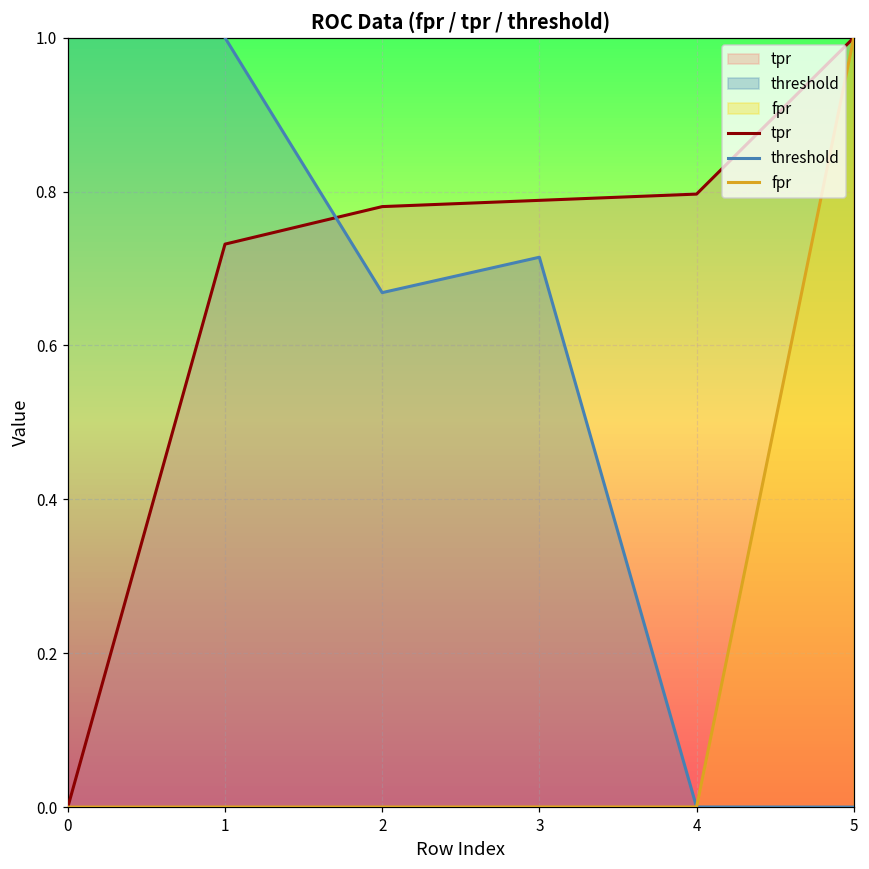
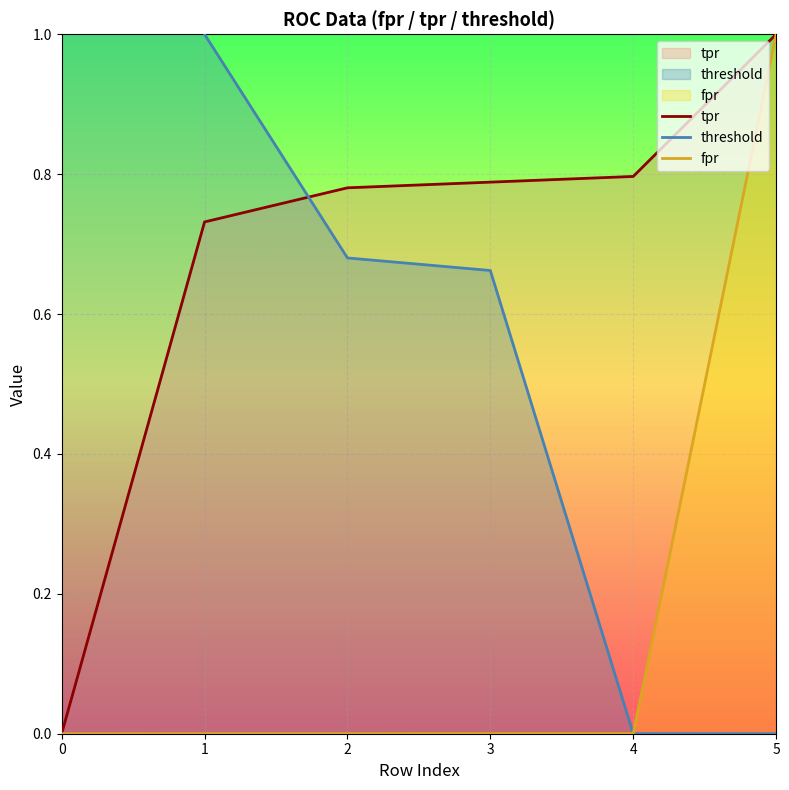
  {
    "threshold": {
      "1": 1.00,
-     "2": 0.67,
-     "3": 0.71,
+     "2": 0.68,
+     "3": 0.66,
      "5": 0.00
    }
  }
